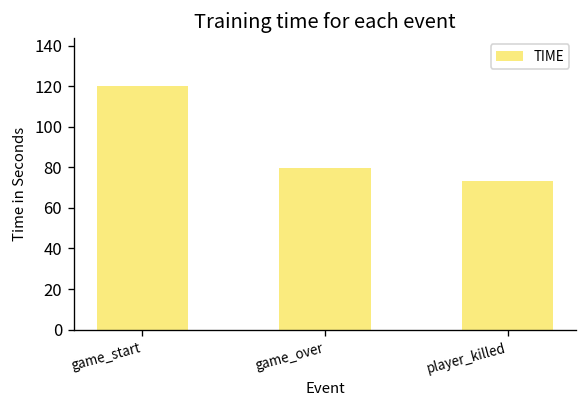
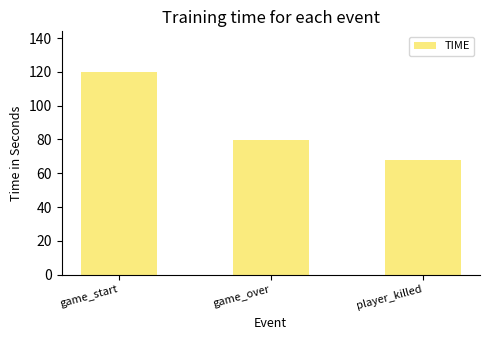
  {
    "game_start": 120,
    "game_over": 80,
-   "player_killed": 73
+   "player_killed": 68
  }
